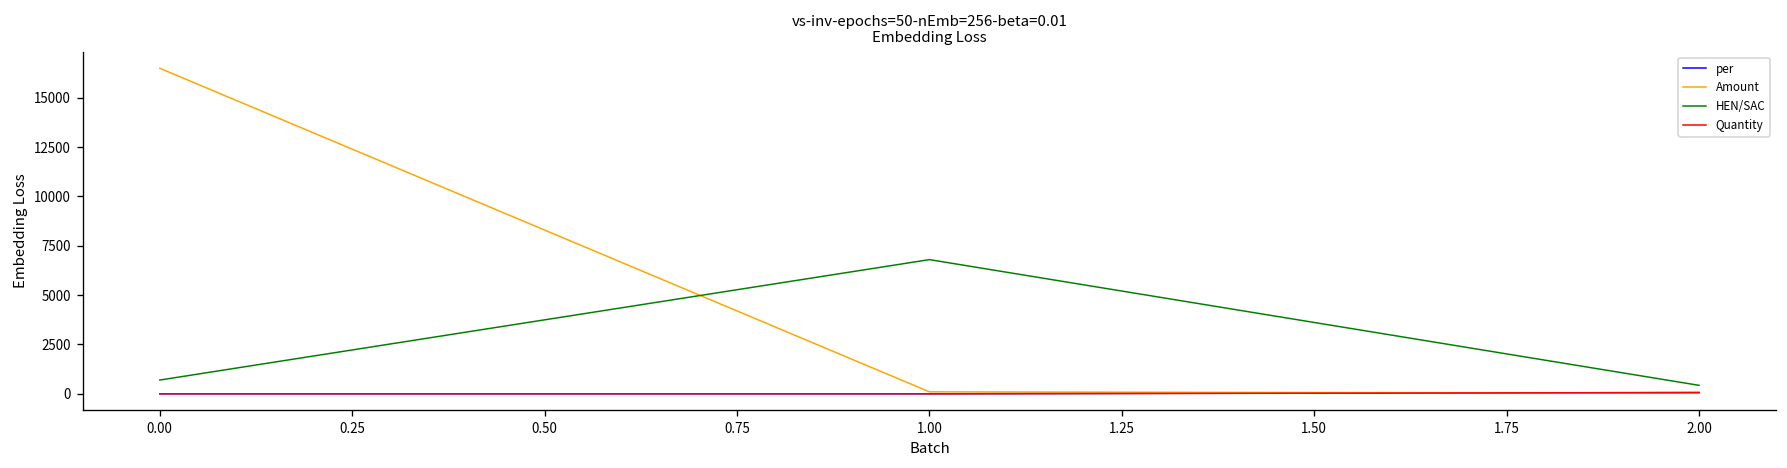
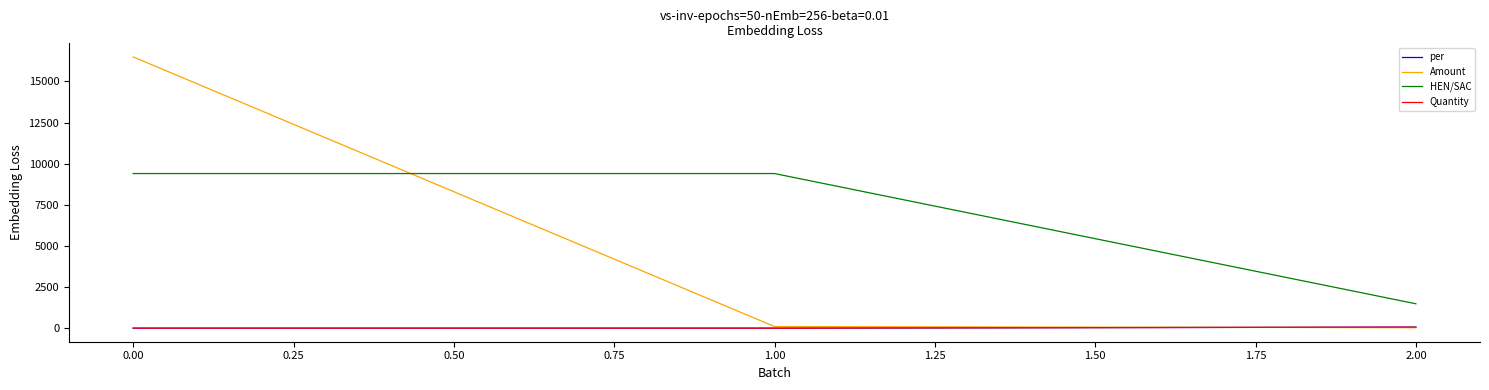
  {
    "Quantity": {
      "0.00": 0
    },
    "Amount": {
      "0.00": 16500
    },
    "HEN/SAC": {
-     "0.00": 700,
-     "1.00": 6800,
-     "2.00": 400
+     "0.00": 9400,
+     "1.00": 9400,
+     "2.00": 1500
    }
  }
